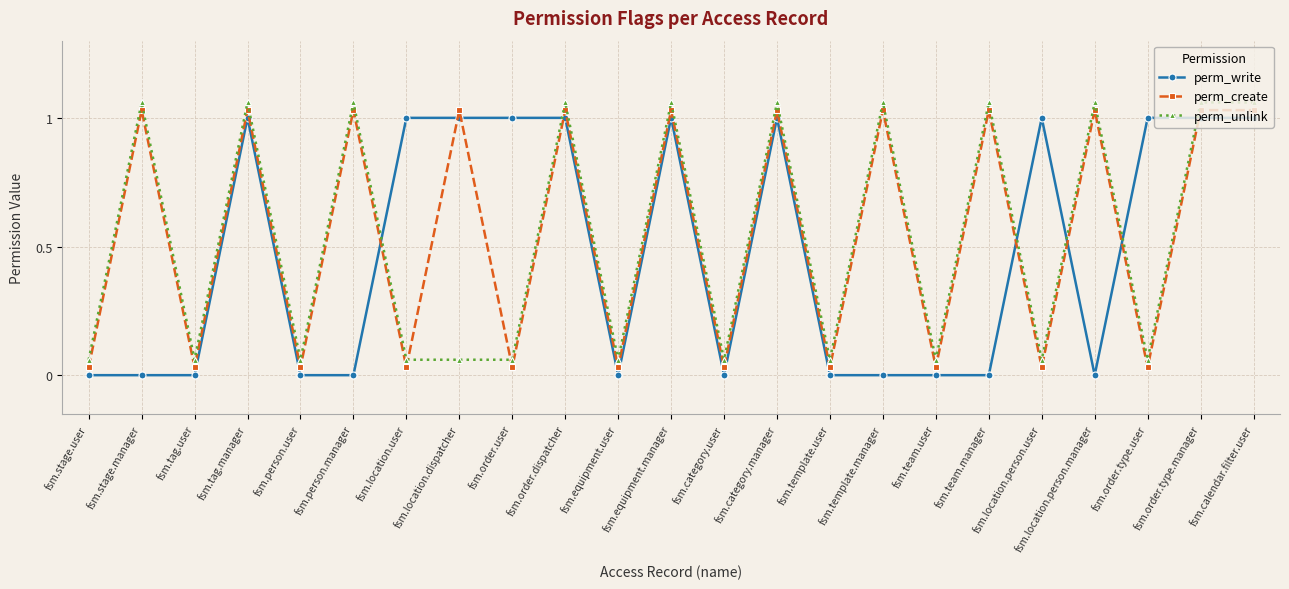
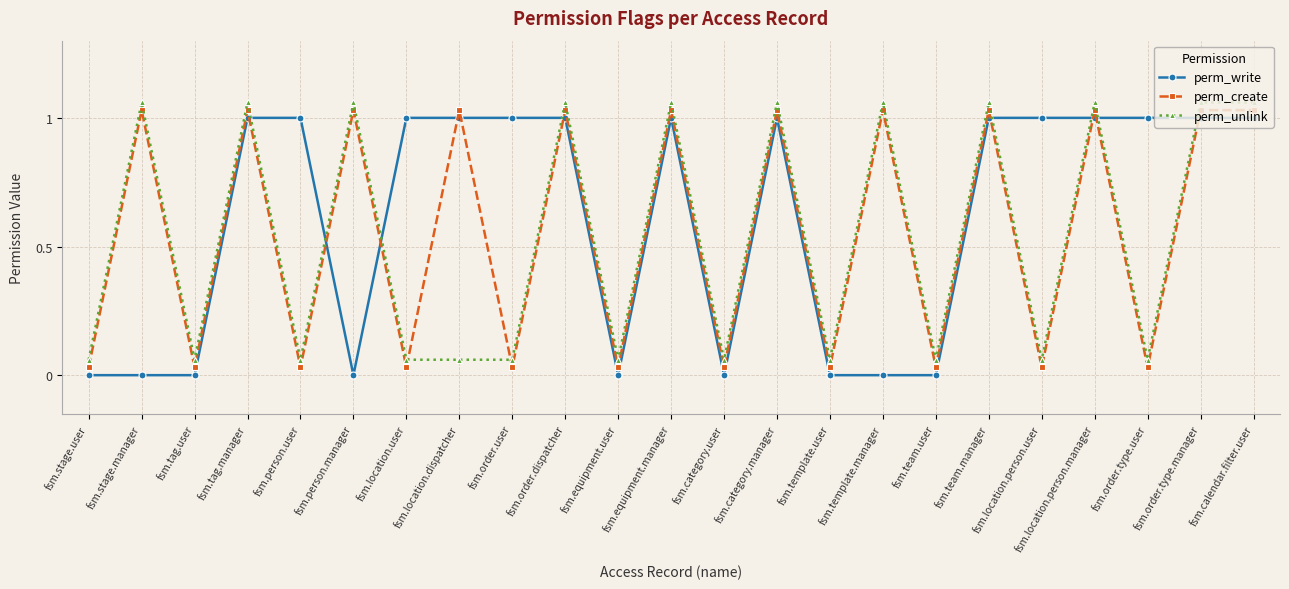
  {
    "perm_write": {
      "fsm.stage.user": 0,
      "fsm.stage.manager": 0,
      "fsm.tag.user": 0,
      "fsm.tag.manager": 1,
-     "fsm.person.user": 0,
+     "fsm.person.user": 1,
      "fsm.person.manager": 0,
      "fsm.location.user": 1,
      "fsm.location.dispatcher": 1,
      "fsm.order.user": 1,
      "fsm.order.dispatcher": 1,
      "fsm.equipment.user": 0,
      "fsm.equipment.manager": 1,
      "fsm.category.user": 0,
      "fsm.category.manager": 1,
      "fsm.template.user": 0,
      "fsm.template.manager": 0,
      "fsm.team.user": 0,
-     "fsm.team.manager": 0,
+     "fsm.team.manager": 1,
      "fsm.location.person.user": 1,
-     "fsm.location.person.manager": 0,
+     "fsm.location.person.manager": 1,
      "fsm.order.type.user": 1
    },
    "perm_create": {
      "fsm.stage.user": 0.03,
      "fsm.stage.manager": 1.03,
      "fsm.tag.user": 0.03,
      "fsm.tag.manager": 1.03,
      "fsm.person.user": 0.03,
      "fsm.person.manager": 1.03,
      "fsm.location.user": 0.03,
      "fsm.location.dispatcher": 1.03,
      "fsm.order.user": 0.03,
      "fsm.order.dispatcher": 1.03,
      "fsm.equipment.user": 0.03,
      "fsm.equipment.manager": 1.03,
      "fsm.category.user": 0.03,
      "fsm.category.manager": 1.03,
      "fsm.template.user": 0.03,
      "fsm.template.manager": 1.03,
      "fsm.team.user": 0.03,
      "fsm.team.manager": 1.03,
      "fsm.location.person.user": 0.03,
      "fsm.location.person.manager": 1.03,
      "fsm.order.type.user": 0.03
    },
    "perm_unlink": {
      "fsm.stage.user": 0.06,
      "fsm.stage.manager": 1.06,
      "fsm.tag.user": 0.06,
      "fsm.tag.manager": 1.06,
      "fsm.person.user": 0.06,
      "fsm.person.manager": 1.06,
      "fsm.location.user": 0.06,
      "fsm.location.dispatcher": 0.06,
      "fsm.order.user": 0.06,
      "fsm.order.dispatcher": 1.06,
      "fsm.equipment.user": 0.06,
      "fsm.equipment.manager": 1.06,
      "fsm.category.user": 0.06,
      "fsm.category.manager": 1.06,
      "fsm.template.user": 0.06,
      "fsm.template.manager": 1.06,
      "fsm.team.user": 0.06,
      "fsm.team.manager": 1.06,
      "fsm.location.person.user": 0.06,
      "fsm.location.person.manager": 1.06,
      "fsm.order.type.user": 0.06
    }
  }
